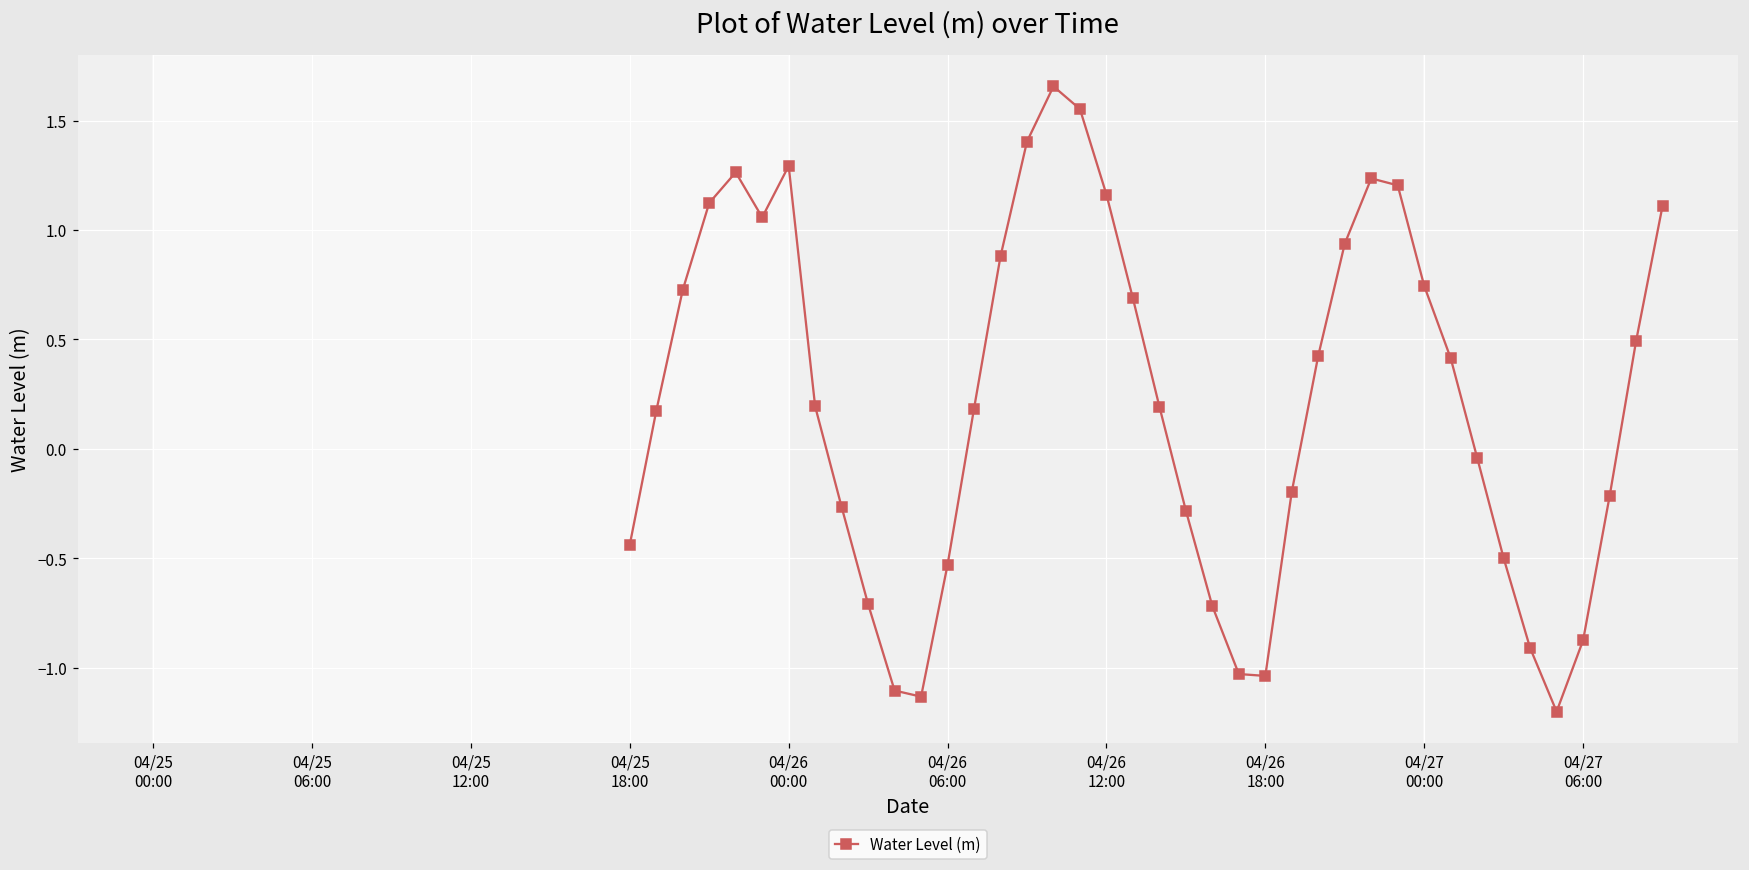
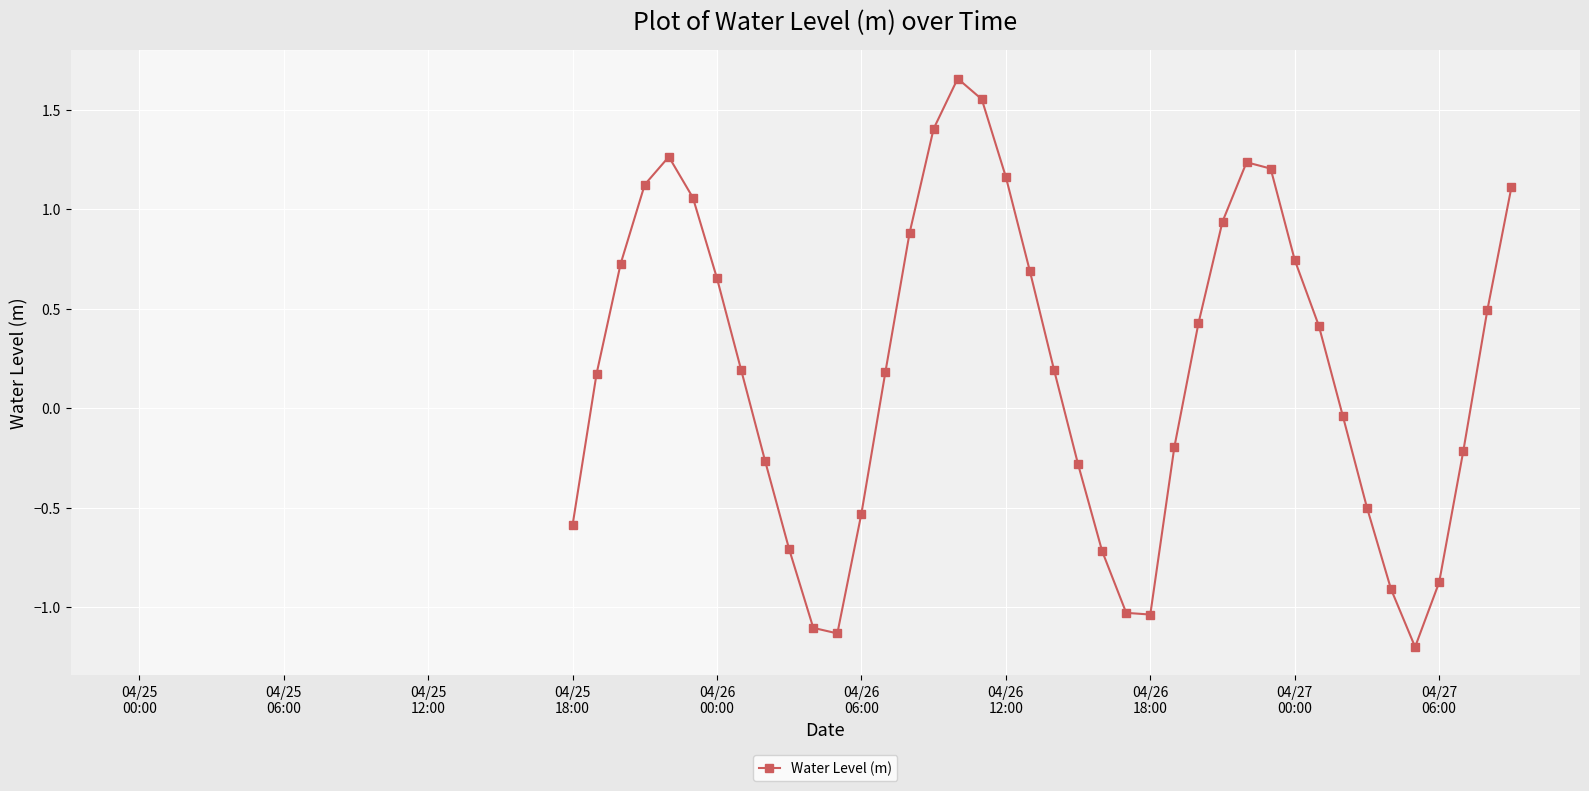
  {
-   "04/25 18:00": -0.44,
-   "04/26 00:00": 1.29,
+   "04/25 18:00": -0.59,
+   "04/26 00:00": 0.65,
    "04/26 06:00": -0.53,
    "04/26 12:00": 1.16,
    "04/26 18:00": -1.04,
    "04/27 00:00": 0.74,
    "04/27 06:00": -0.88
  }
